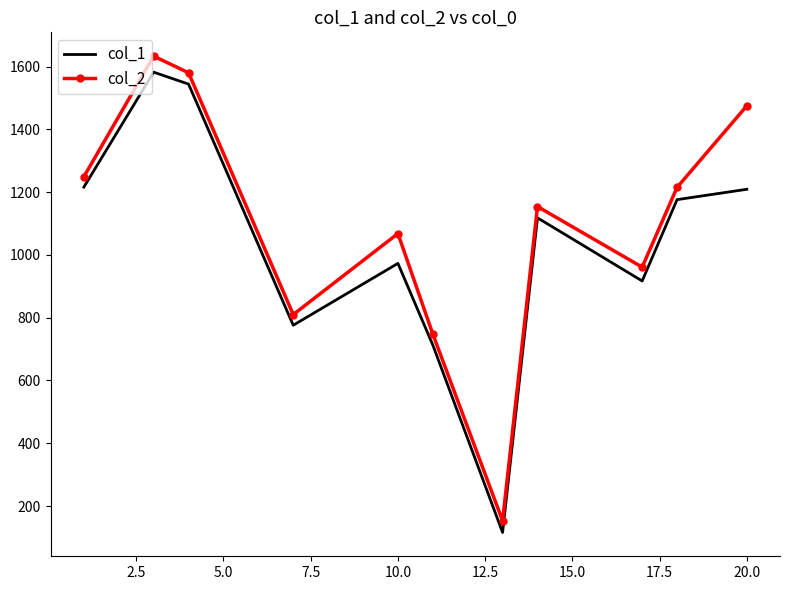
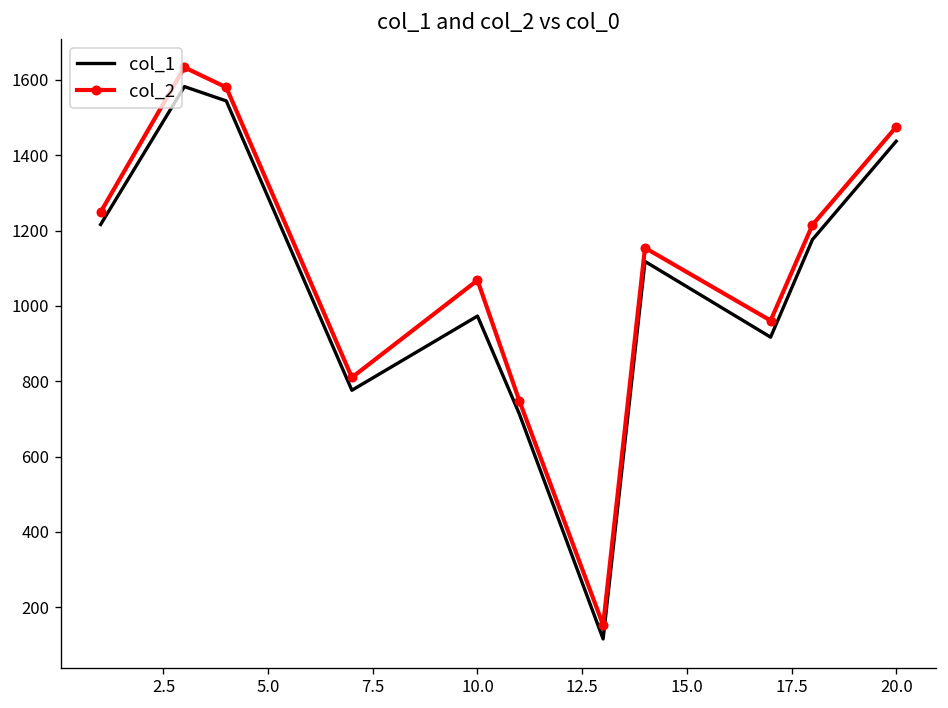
  {
    "col_1": {
      "10.0": 970,
-     "20.0": 1210
+     "20.0": 1440
    },
    "col_2": {
      "10.0": 1070,
      "20.0": 1480
    }
  }
